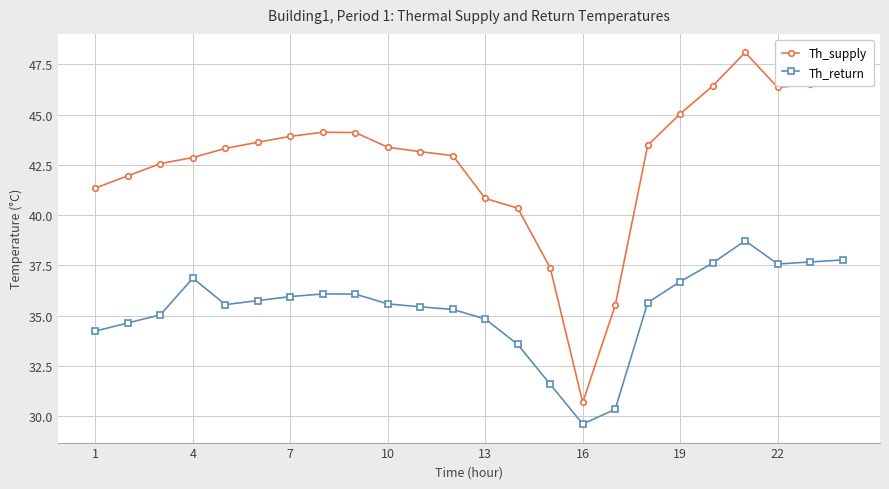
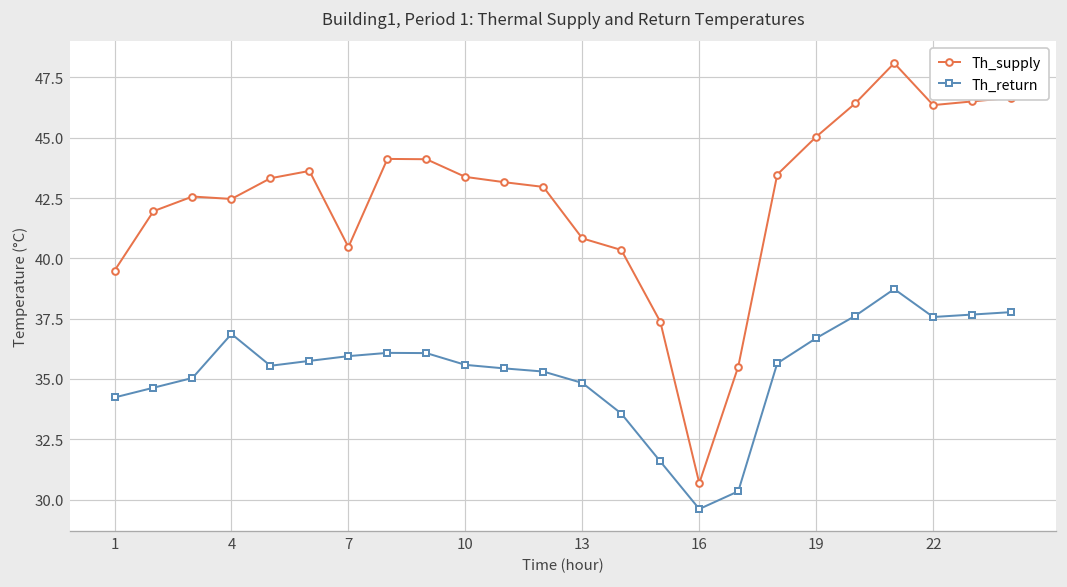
  {
    "Th_supply": {
-     "1": 41.3,
-     "4": 42.9,
-     "7": 43.9,
+     "1": 39.5,
+     "4": 42.5,
+     "7": 40.5,
      "10": 43.4,
      "13": 40.8,
      "16": 30.7,
      "19": 45.0,
      "22": 46.4
    },
    "Th_return": {
      "1": 34.2,
      "4": 36.9,
      "7": 35.9,
      "10": 35.6,
      "13": 34.8,
      "16": 29.6,
      "19": 36.7,
      "22": 37.6
    }
  }
